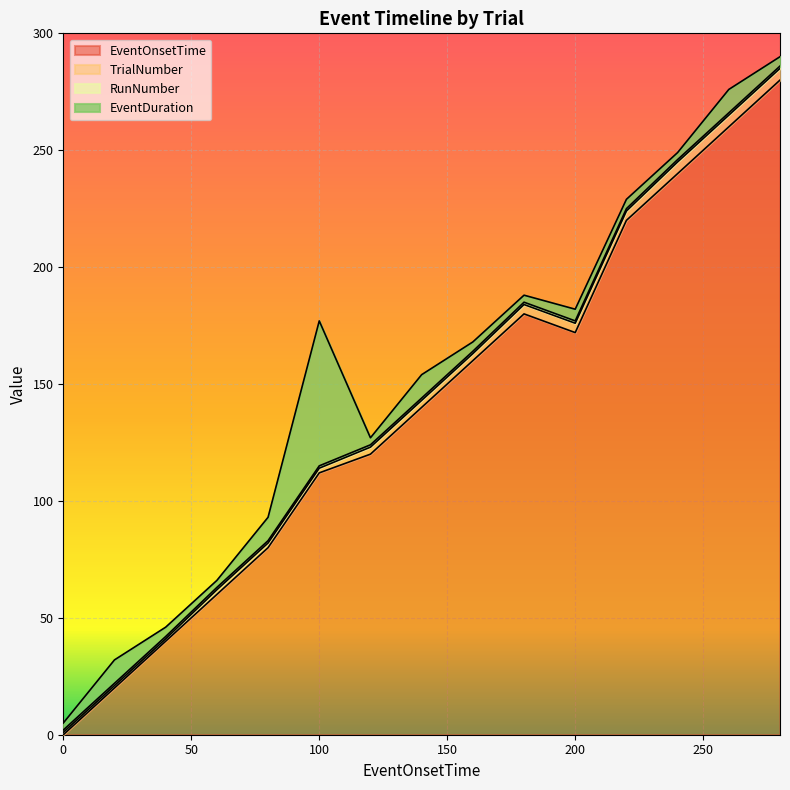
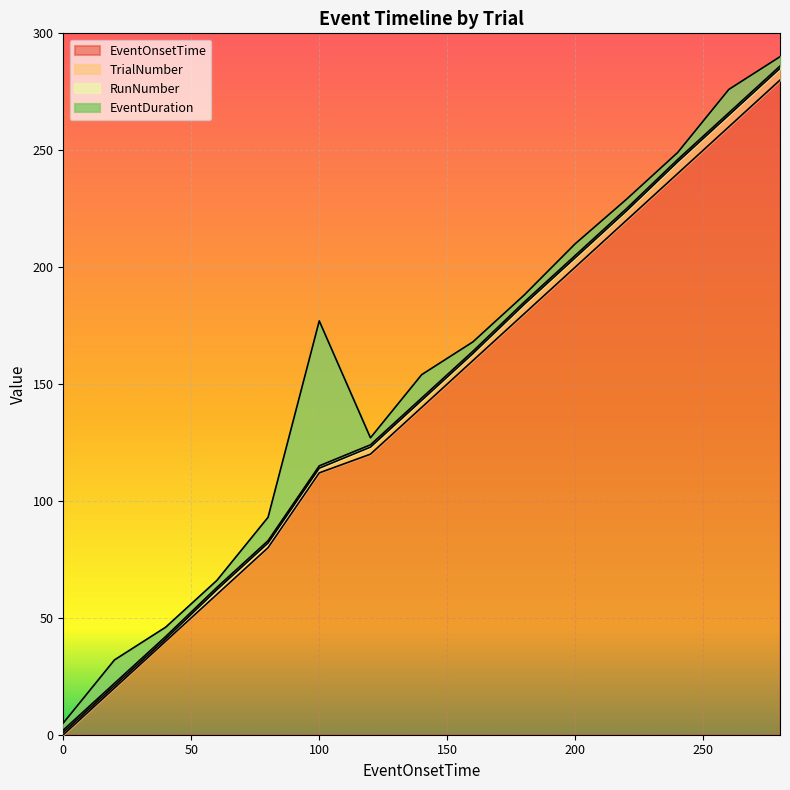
  {
    "EventOnsetTime": {
      "100": 112,
-     "200": 172
+     "200": 200
    },
    "EventDuration": {
      "0": 3,
      "100": 62,
      "200": 5
    }
  }
